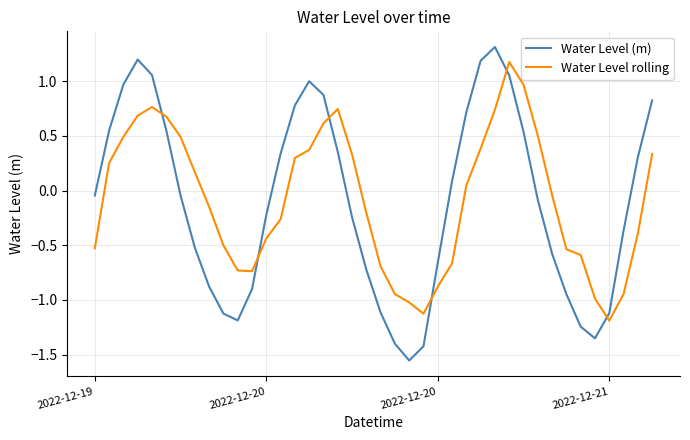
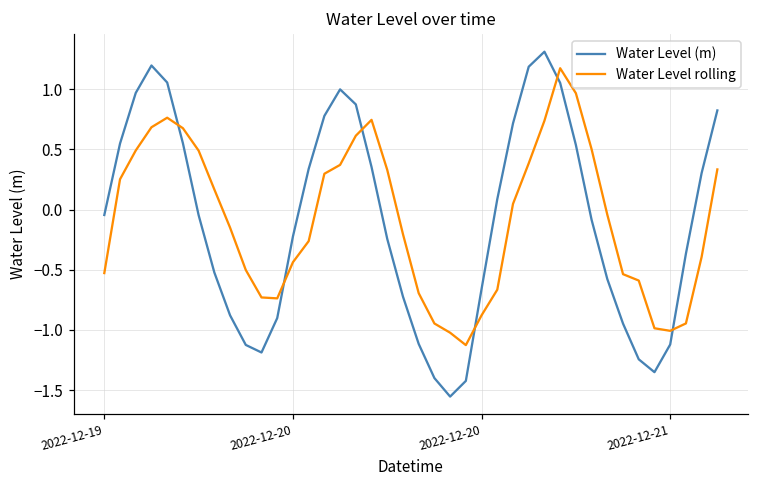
  {
    "Water Level (m)": {
      "2022-12-19": -0.04,
      "2022-12-21": -1.12
    },
    "Water Level rolling": {
      "2022-12-19": -0.53,
-     "2022-12-21": -1.19
+     "2022-12-21": -1.01
    }
  }
